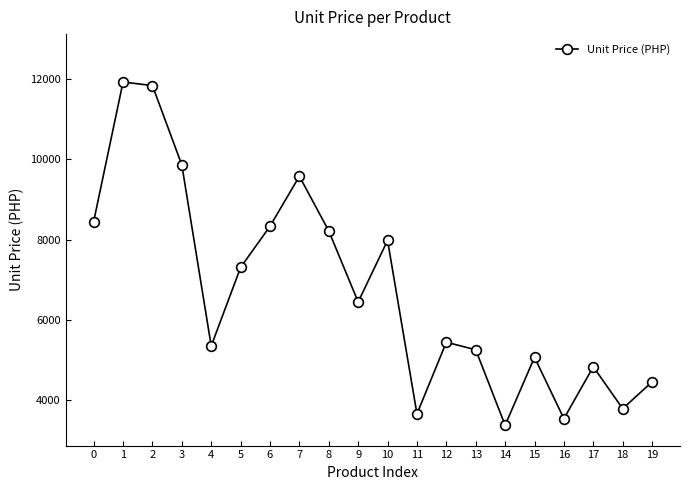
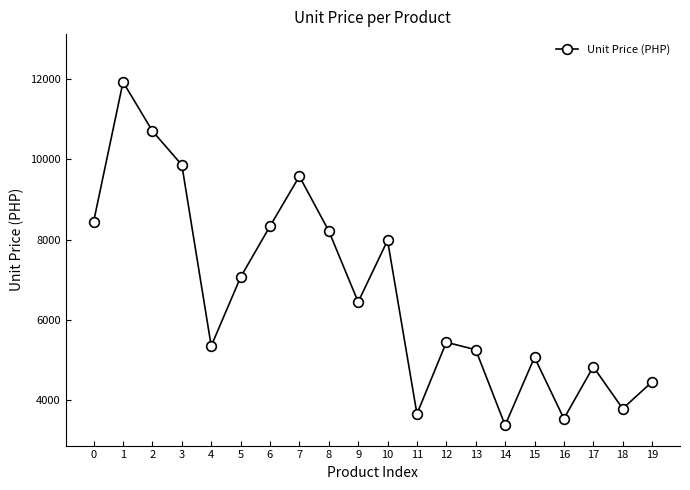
  {
    "0": 8400,
    "1": 11900,
-   "2": 11800,
+   "2": 10700,
    "3": 9900,
    "4": 5400,
-   "5": 7300,
+   "5": 7100,
    "6": 8300,
    "7": 9600,
    "8": 8200,
    "9": 6400,
    "10": 8000,
    "11": 3700,
    "12": 5400,
    "13": 5300,
    "14": 3400,
    "15": 5100,
    "16": 3500,
    "17": 4800,
    "18": 3800,
    "19": 4500
  }
